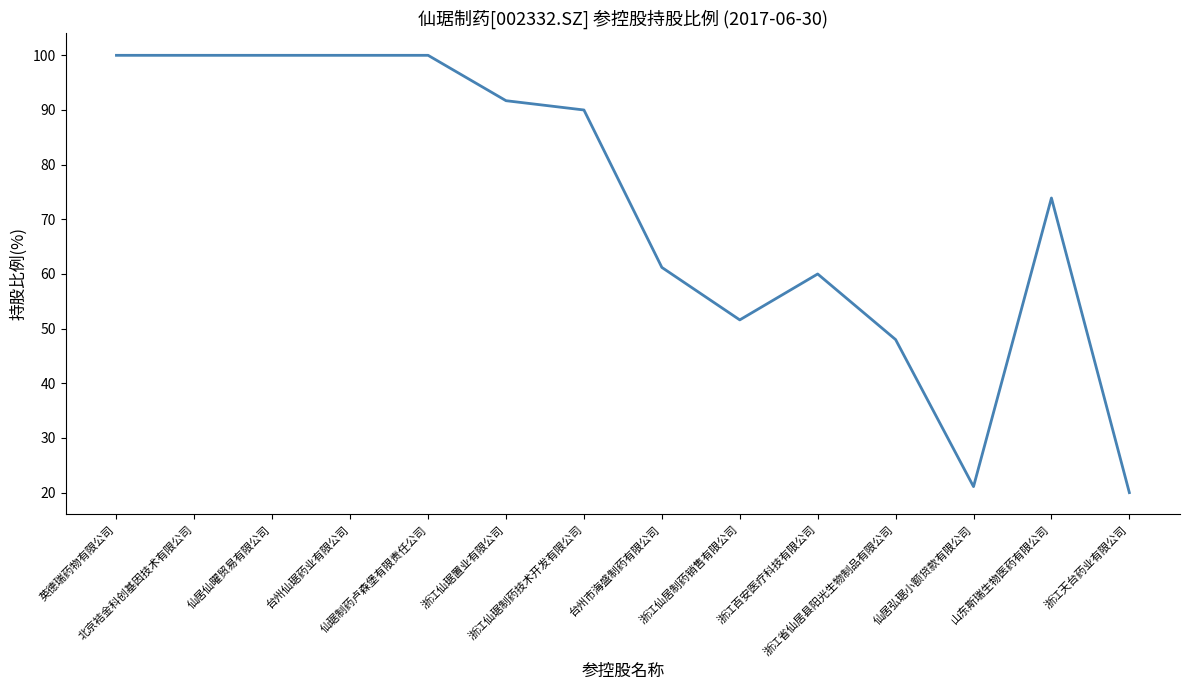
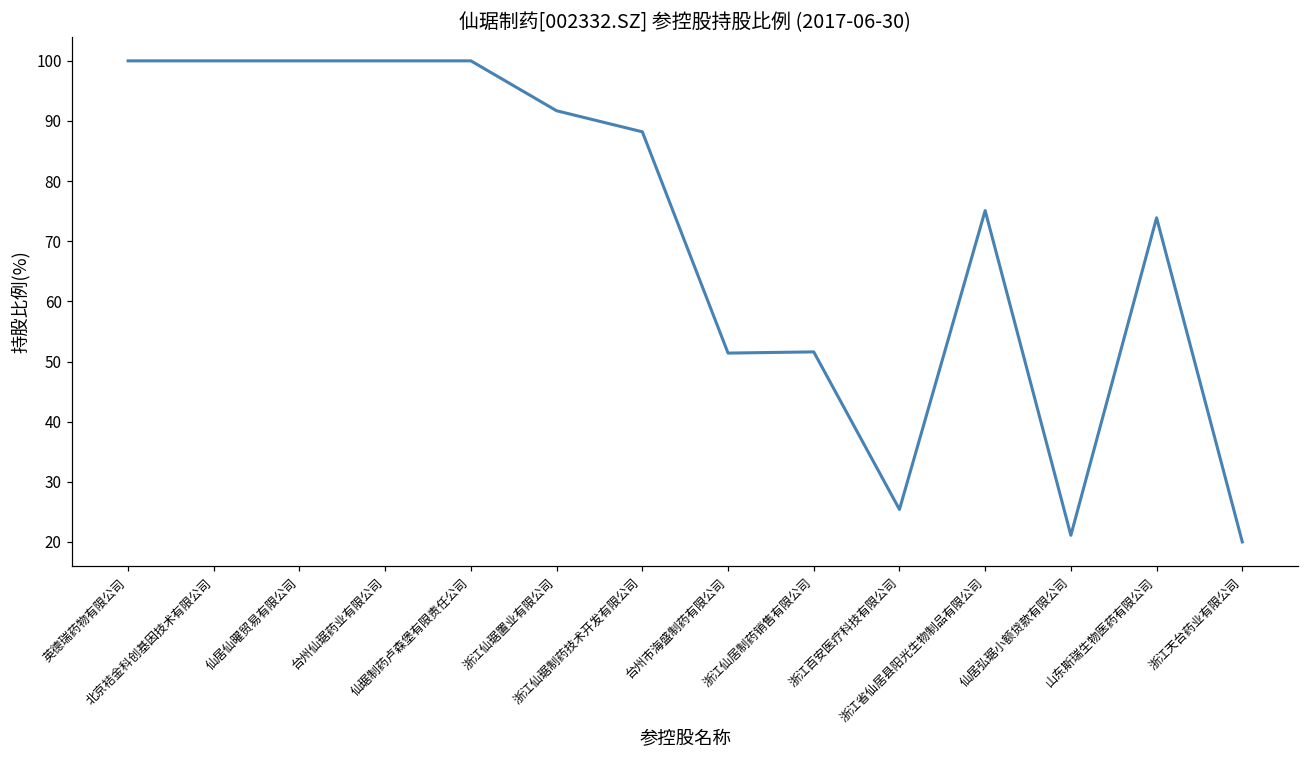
  {
    "英德瑞药物有限公司": 100,
    "北京袺金科创基因技术有限公司": 100,
    "仙居仙曜贸易有限公司": 100,
    "台州仙琚药业有限公司": 100,
    "仙琚制药卢森堡有限责任公司": 100,
    "浙江仙琚置业有限公司": 92,
-   "浙江仙琚制药技术开发有限公司": 90,
-   "台州市海盛制药有限公司": 61,
+   "浙江仙琚制药技术开发有限公司": 88,
+   "台州市海盛制药有限公司": 51,
    "浙江仙居制药销售有限公司": 52,
-   "浙江百安医疗科技有限公司": 60,
-   "浙江省仙居县阳光生物制品有限公司": 48,
+   "浙江百安医疗科技有限公司": 25,
+   "浙江省仙居县阳光生物制品有限公司": 75,
    "仙居弘琚小额贷款有限公司": 21,
    "山东斯瑞生物医药有限公司": 74,
    "浙江天台药业有限公司": 20
  }
